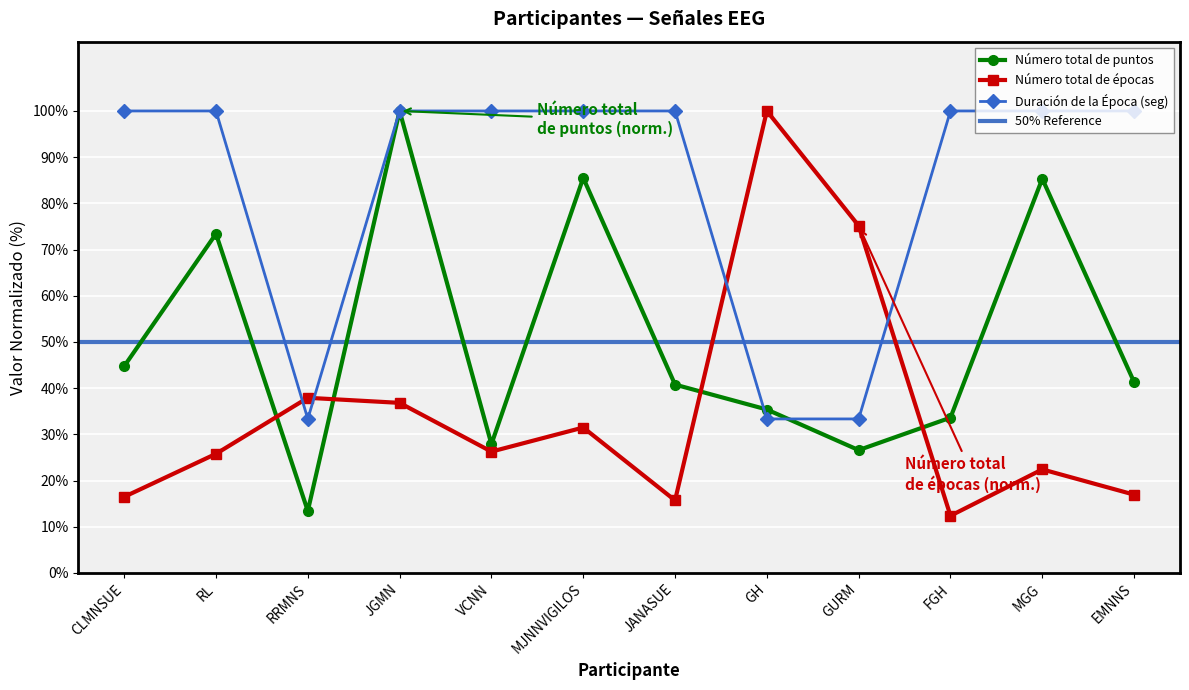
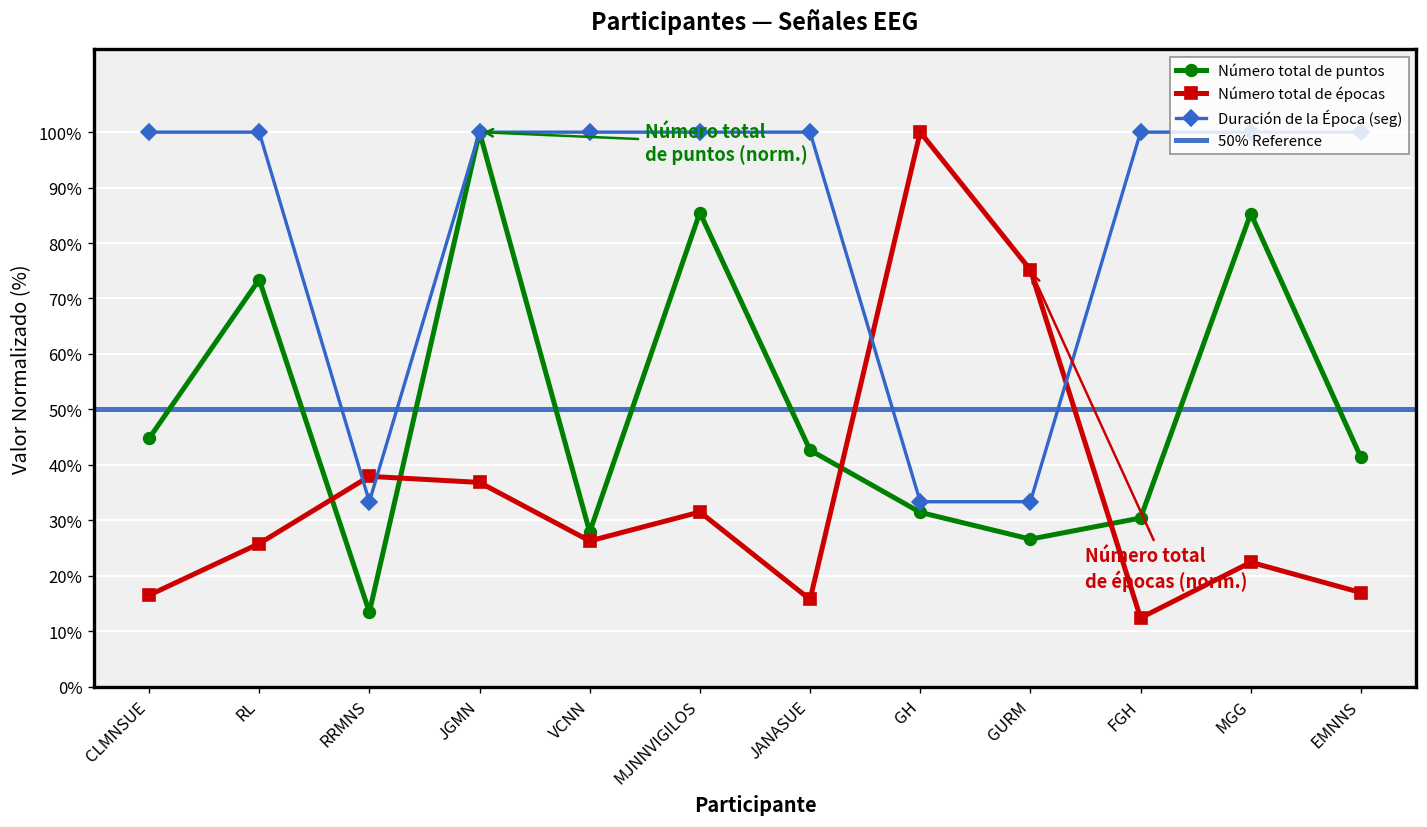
  {
    "Número total de puntos": {
      "CLMNSUE": "45%",
      "RL": "73%",
      "RRMNS": "13%",
      "VCNN": "28%",
      "MJNNVIGILOS": "86%",
-     "JANASUE": "41%",
-     "GH": "35%",
+     "JANASUE": "43%",
+     "GH": "31%",
      "GURM": "27%",
-     "FGH": "34%",
+     "FGH": "30%",
      "MGG": "85%",
      "EMNNS": "41%"
    },
    "Número total de épocas": {
      "CLMNSUE": "16%",
      "RL": "26%",
      "RRMNS": "38%",
      "JGMN": "37%",
      "VCNN": "26%",
      "MJNNVIGILOS": "31%",
      "JANASUE": "16%",
      "GH": "100%",
      "GURM": "75%",
      "FGH": "12%",
      "MGG": "22%",
      "EMNNS": "17%"
    },
    "Duración de la Época (seg)": {
      "CLMNSUE": "100%",
      "RL": "100%",
      "RRMNS": "33%",
      "VCNN": "100%",
      "MJNNVIGILOS": "100%",
      "JANASUE": "100%",
      "GH": "33%",
      "GURM": "33%",
      "FGH": "100%"
    }
  }
